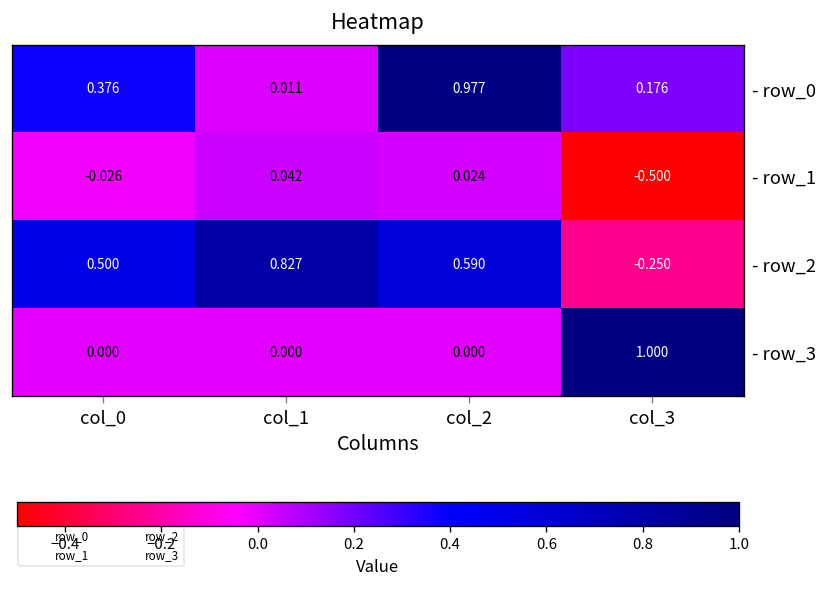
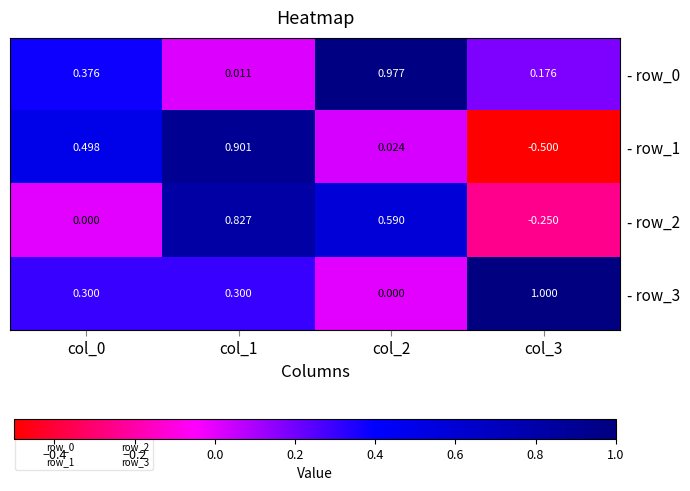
  {
    "- row_0": {
      "col_0": 0.376,
      "col_1": 0.011,
      "col_2": 0.977,
      "col_3": 0.176
    },
    "- row_1": {
-     "col_0": -0.026,
-     "col_1": 0.042,
+     "col_0": 0.498,
+     "col_1": 0.901,
      "col_2": 0.024,
      "col_3": -0.500
    },
    "- row_2": {
-     "col_0": 0.500,
+     "col_0": 0.000,
      "col_1": 0.827,
      "col_2": 0.590,
      "col_3": -0.250
    },
    "- row_3": {
-     "col_0": 0.000,
-     "col_1": 0.000,
+     "col_0": 0.300,
+     "col_1": 0.300,
      "col_2": 0.000,
      "col_3": 1.000
    }
  }
